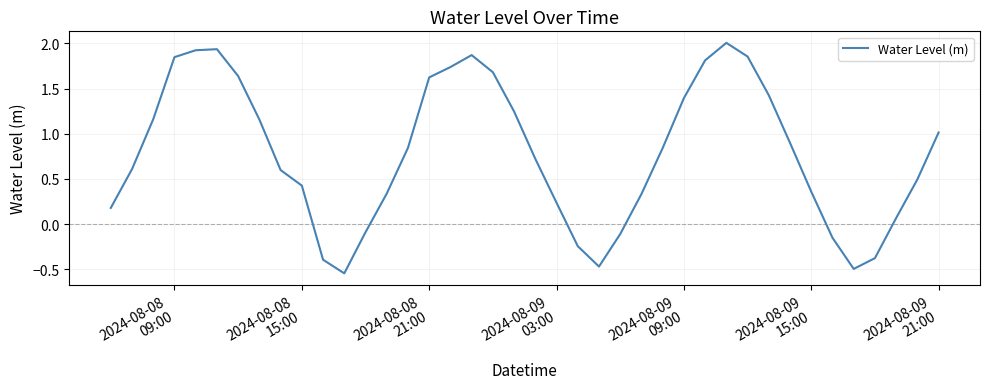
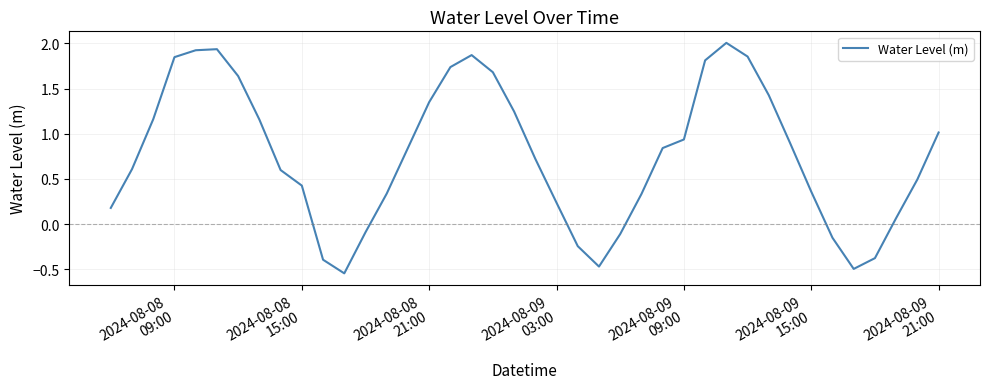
  {
    "2024-08-08 09:00": 1.8,
    "2024-08-08 15:00": 0.4,
-   "2024-08-08 21:00": 1.6,
+   "2024-08-08 21:00": 1.4,
    "2024-08-09 03:00": 0.2,
-   "2024-08-09 09:00": 1.4,
+   "2024-08-09 09:00": 0.9,
    "2024-08-09 15:00": 0.4,
    "2024-08-09 21:00": 1.0
  }
